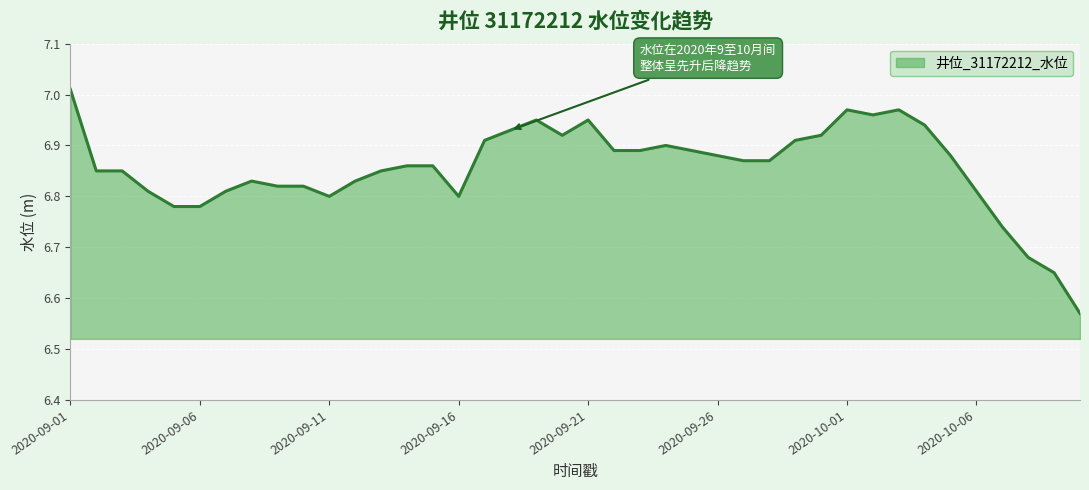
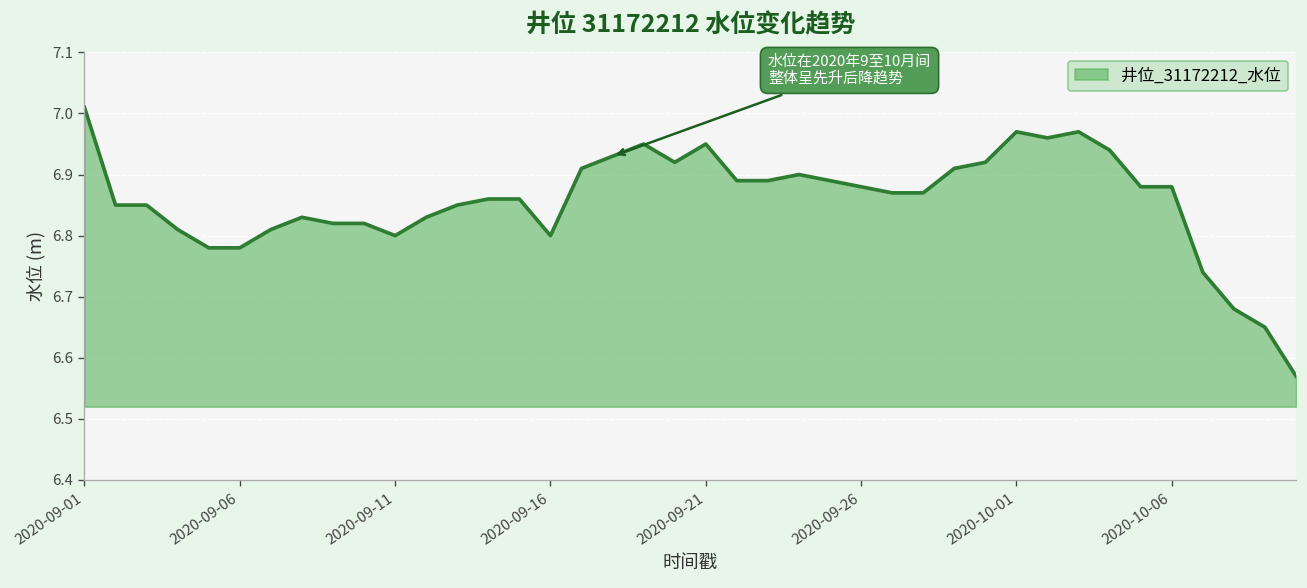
  {
    "2020-09-01": 7.01,
    "2020-09-06": 6.78,
    "2020-09-11": 6.80,
    "2020-09-16": 6.80,
    "2020-09-21": 6.95,
    "2020-09-26": 6.88,
    "2020-10-01": 6.97,
-   "2020-10-06": 6.81
+   "2020-10-06": 6.88
  }
